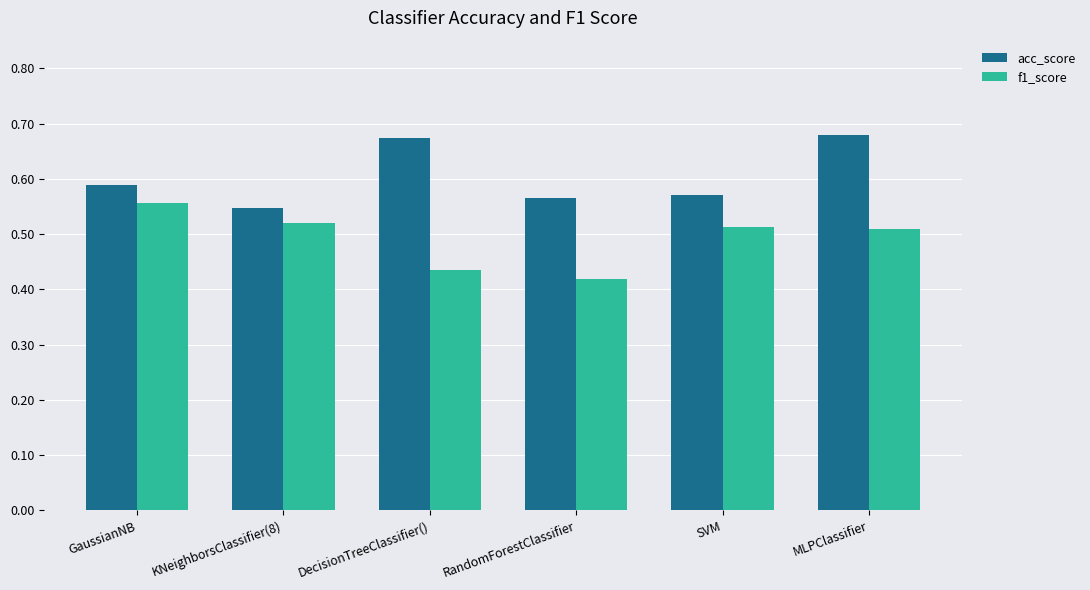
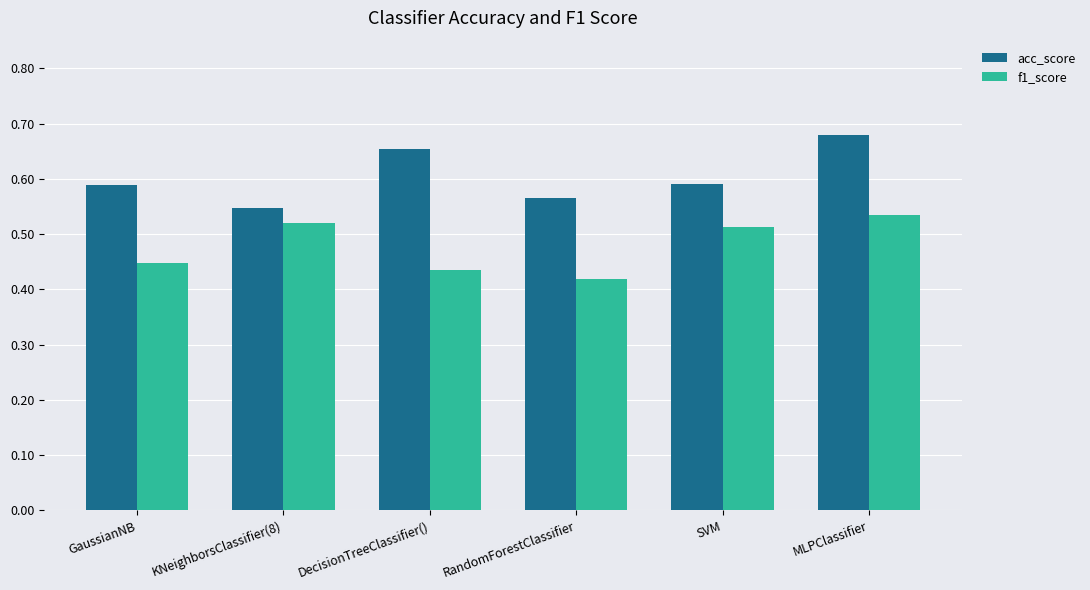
  {
    "acc_score": {
      "GaussianNB": 0.59,
      "KNeighborsClassifier(8)": 0.55,
-     "DecisionTreeClassifier()": 0.67,
+     "DecisionTreeClassifier()": 0.65,
      "RandomForestClassifier": 0.57,
-     "SVM": 0.57,
+     "SVM": 0.59,
      "MLPClassifier": 0.68
    },
    "f1_score": {
-     "GaussianNB": 0.56,
+     "GaussianNB": 0.45,
      "KNeighborsClassifier(8)": 0.52,
      "DecisionTreeClassifier()": 0.44,
      "RandomForestClassifier": 0.42,
      "SVM": 0.51,
-     "MLPClassifier": 0.51
+     "MLPClassifier": 0.53
    }
  }
